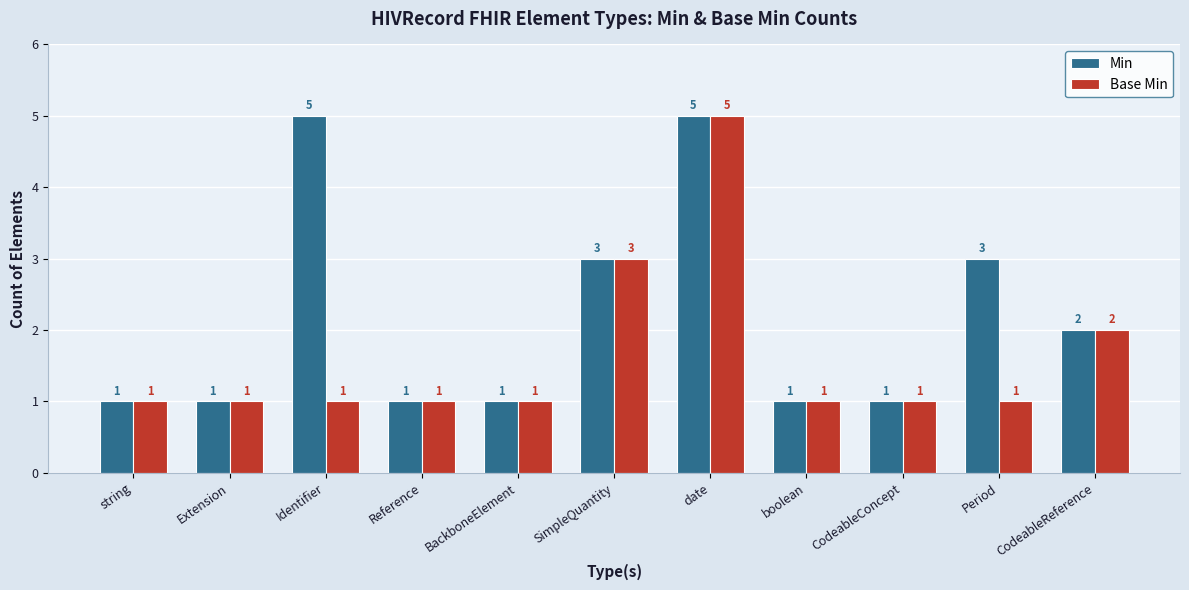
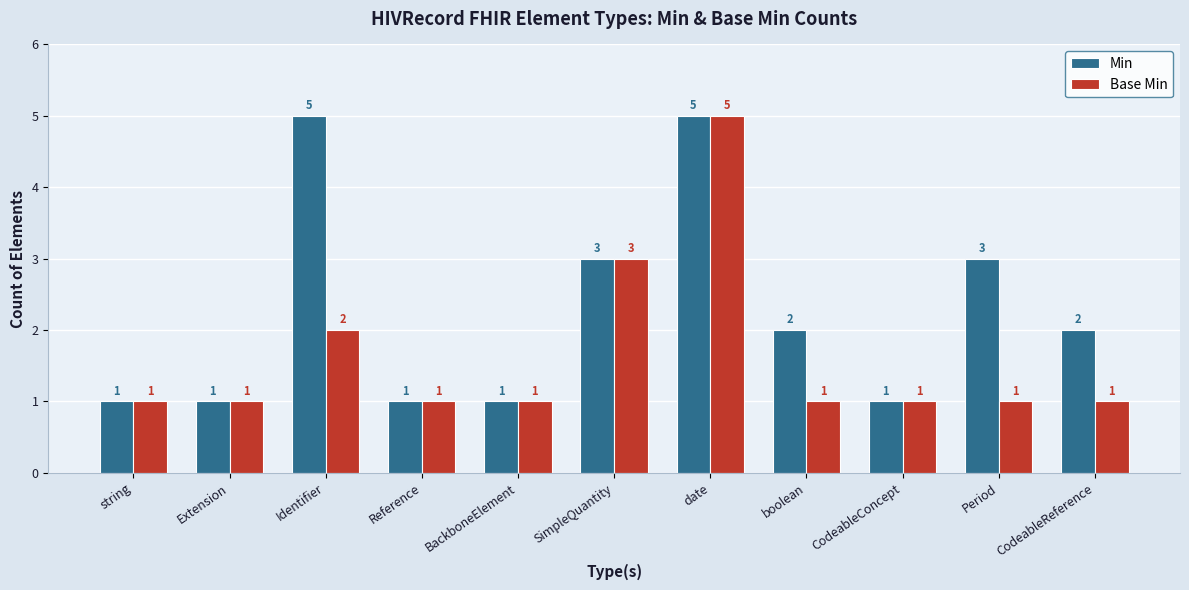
  {
    "Min": {
      "string": 1,
      "Extension": 1,
      "Identifier": 5,
      "Reference": 1,
      "BackboneElement": 1,
      "SimpleQuantity": 3,
      "date": 5,
-     "boolean": 1,
+     "boolean": 2,
      "CodeableConcept": 1,
      "Period": 3,
      "CodeableReference": 2
    },
    "Base Min": {
      "string": 1,
      "Extension": 1,
-     "Identifier": 1,
+     "Identifier": 2,
      "Reference": 1,
      "BackboneElement": 1,
      "SimpleQuantity": 3,
      "date": 5,
      "boolean": 1,
      "CodeableConcept": 1,
      "Period": 1,
-     "CodeableReference": 2
+     "CodeableReference": 1
    }
  }
